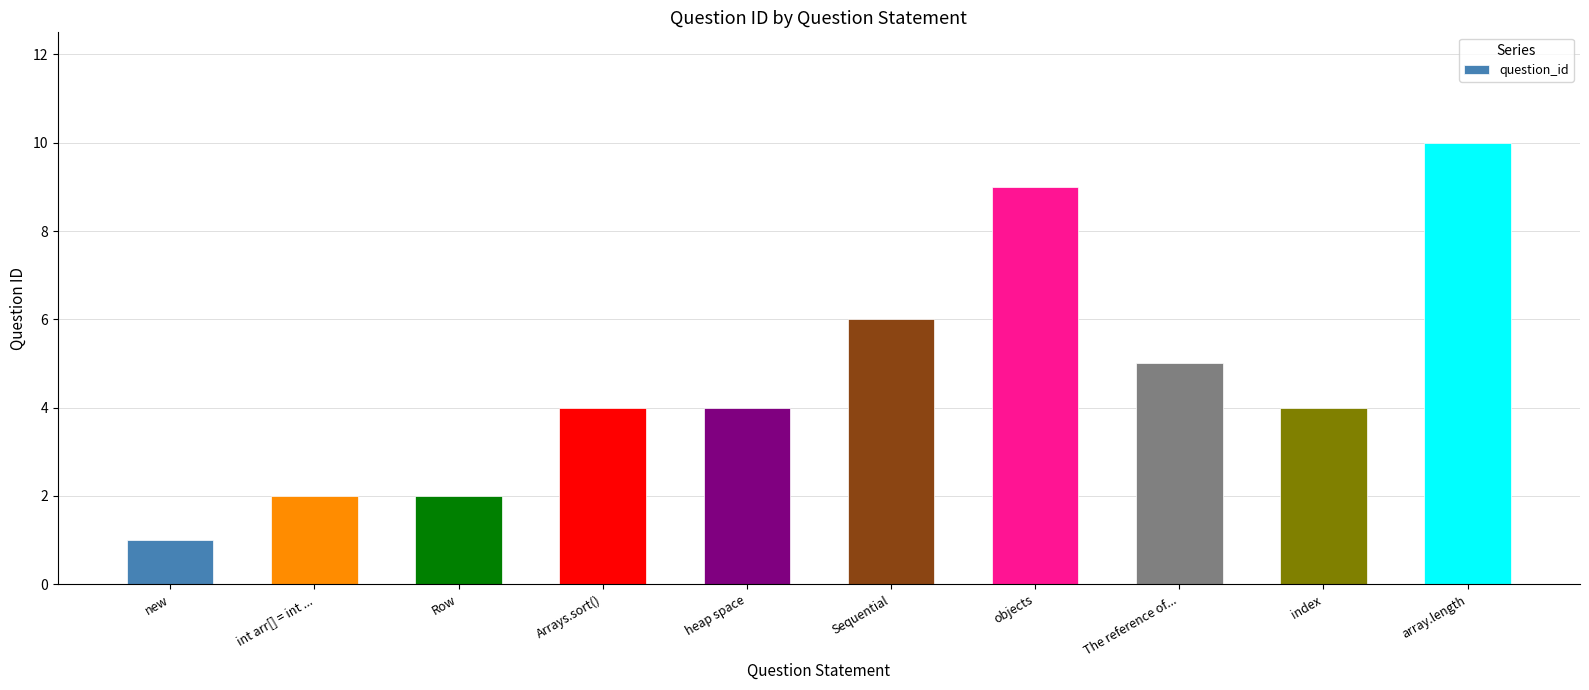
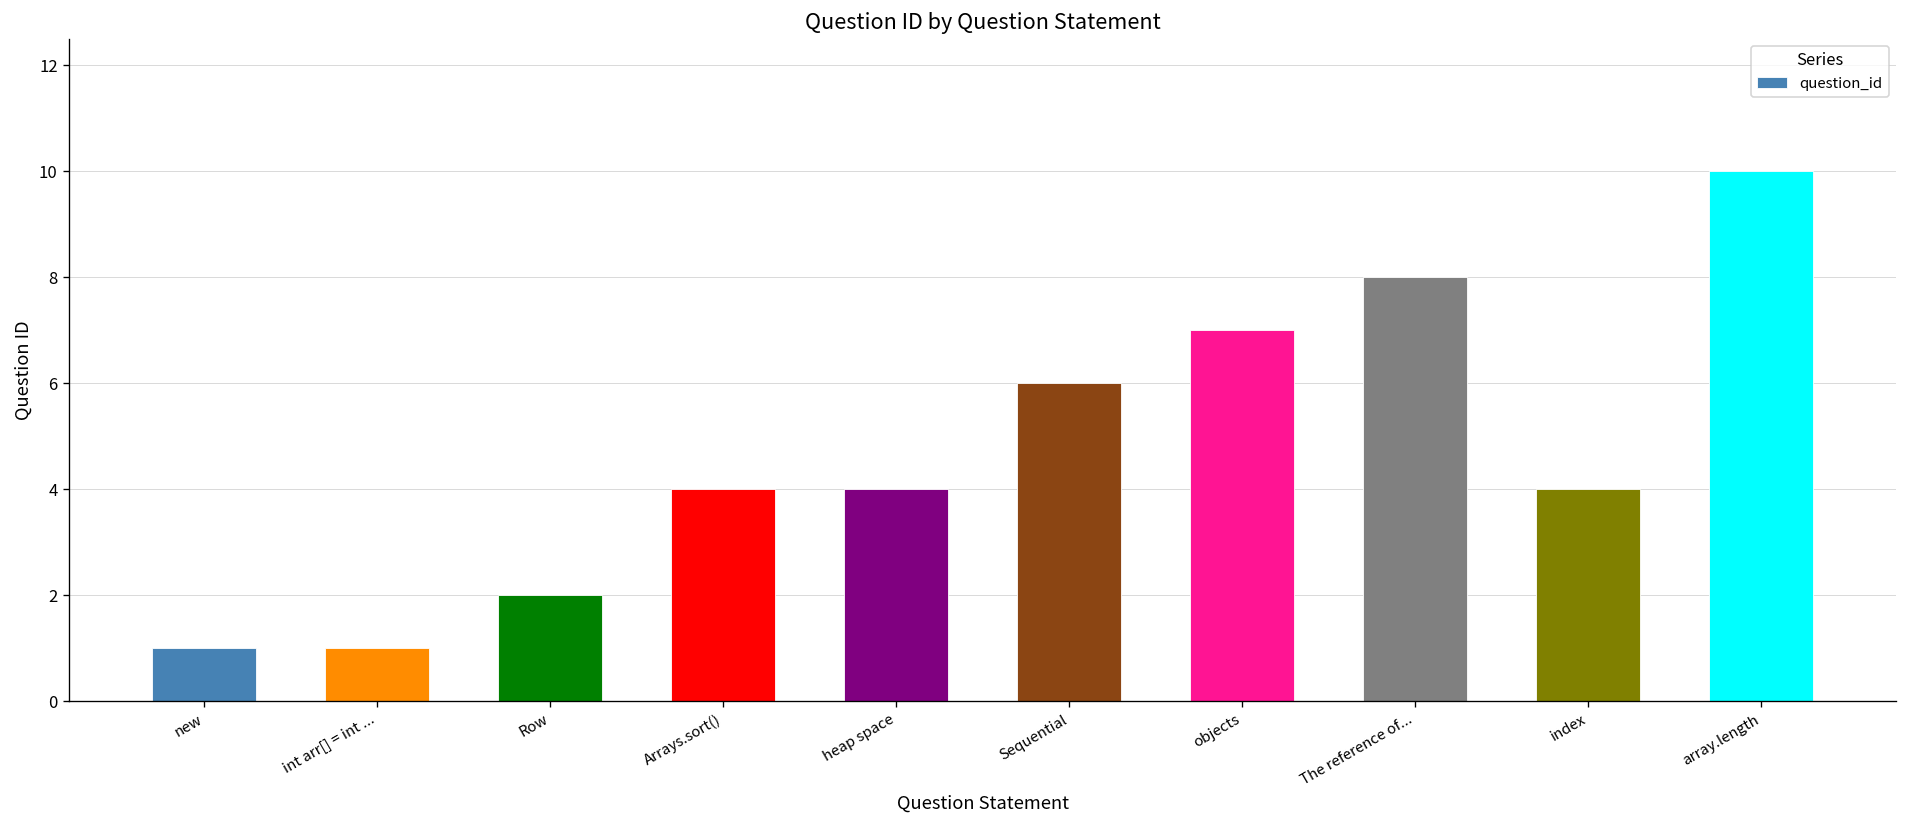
  {
    "new": 1,
-   "int arr[] = int ...": 2,
+   "int arr[] = int ...": 1,
    "Row": 2,
    "Arrays.sort()": 4,
    "heap space": 4,
    "Sequential": 6,
-   "objects": 9,
-   "The reference of...": 5,
+   "objects": 7,
+   "The reference of...": 8,
    "index": 4,
    "array.length": 10
  }
